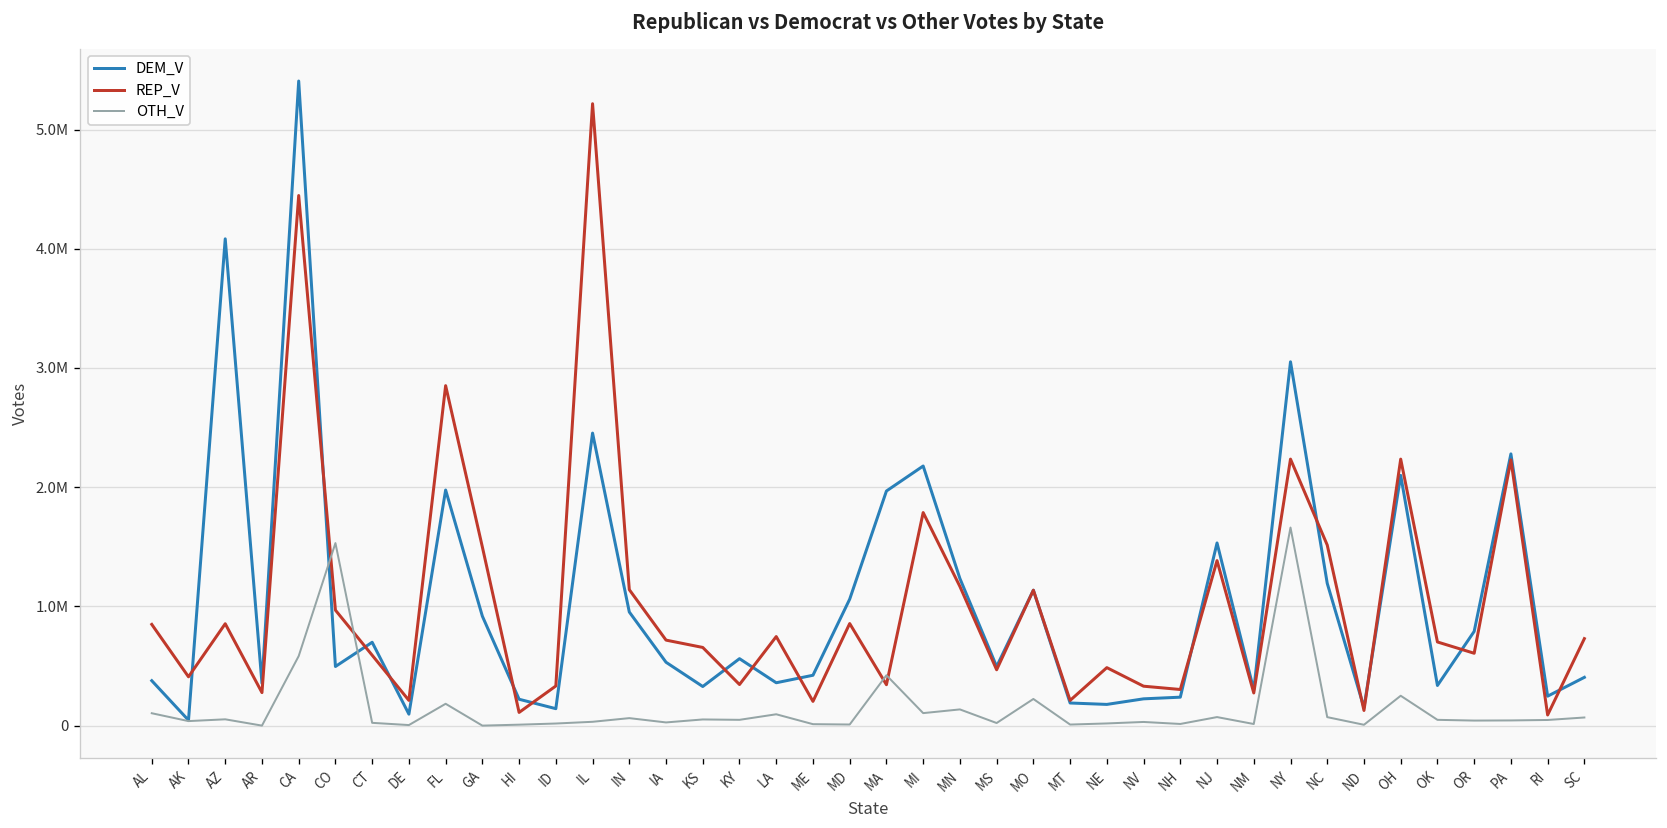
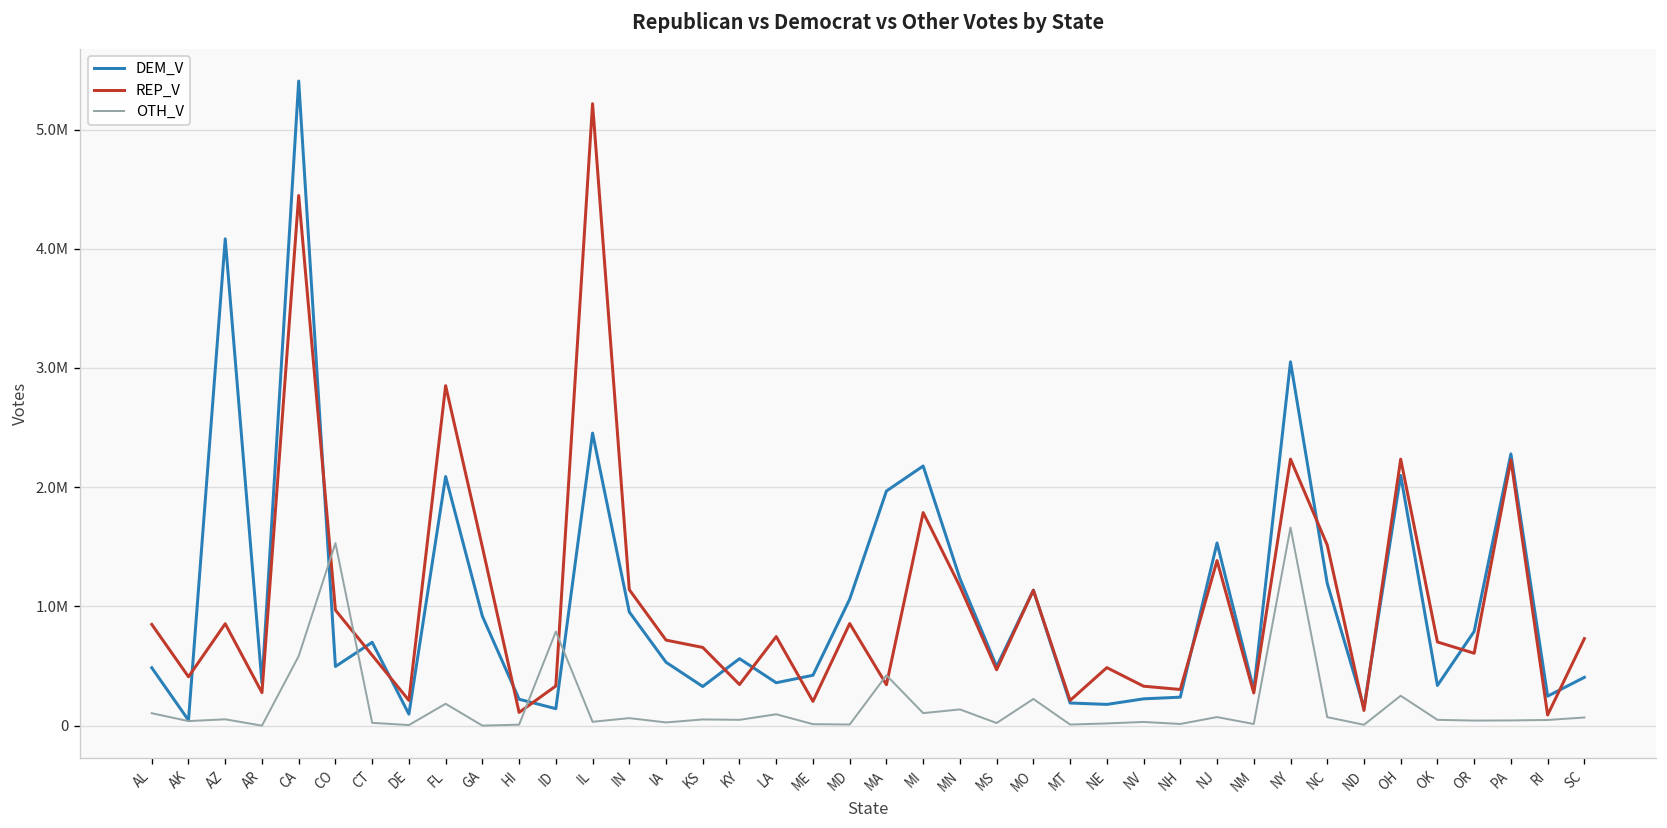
  {
    "DEM_V": {
-     "AL": 400000,
+     "AL": 500000,
      "AZ": 4100000,
      "AR": 400000,
      "CA": 5400000,
      "CO": 500000,
      "CT": 700000,
      "DE": 100000,
-     "FL": 2000000,
+     "FL": 2100000,
      "GA": 900000,
      "HI": 200000,
      "ID": 100000,
      "IL": 2500000,
      "IN": 1000000,
      "IA": 500000,
      "KS": 300000,
      "KY": 600000,
      "LA": 400000,
      "ME": 400000,
      "MD": 1100000,
      "MA": 2000000,
      "MI": 2200000,
      "MN": 1200000,
      "MS": 500000,
      "NE": 200000,
      "NV": 200000,
      "NH": 200000,
      "NJ": 1500000,
      "NM": 300000,
      "NY": 3100000,
      "NC": 1200000,
      "OH": 2100000,
      "OK": 300000,
      "OR": 800000,
      "PA": 2300000,
      "RI": 200000,
      "SC": 400000
    },
    "REP_V": {
      "AL": 800000,
      "AK": 400000,
      "AZ": 900000,
      "AR": 300000,
      "CA": 4400000,
      "CO": 1000000,
      "CT": 600000,
      "DE": 200000,
      "FL": 2900000,
      "GA": 1500000,
      "HI": 100000,
      "ID": 300000,
      "IL": 5200000,
      "IN": 1100000,
      "IA": 700000,
      "KS": 700000,
      "KY": 300000,
      "LA": 700000,
      "ME": 200000,
      "MD": 900000,
      "MA": 300000,
      "MI": 1800000,
      "MN": 1200000,
      "MS": 500000,
      "NE": 500000,
      "NV": 300000,
      "NH": 300000,
      "NJ": 1400000,
      "NM": 300000,
      "NY": 2200000,
      "NC": 1500000,
      "OH": 2200000,
      "OK": 700000,
      "OR": 600000,
      "PA": 2200000,
      "RI": 100000,
      "SC": 700000
    },
    "OTH_V": {
      "AL": 100000,
      "AZ": 100000,
      "AR": 0,
      "CA": 600000,
      "CO": 1500000,
      "CT": 0,
      "DE": 0,
      "FL": 200000,
      "GA": 0,
      "HI": 0,
-     "ID": 0,
+     "ID": 800000,
      "IL": 0,
      "IN": 100000,
      "IA": 0,
      "KS": 100000,
      "KY": 0,
      "LA": 100000,
      "ME": 0,
      "MD": 0,
      "MA": 400000,
      "MI": 100000,
      "MN": 100000,
      "MS": 0,
      "MO": 200000,
      "MT": 0,
      "NE": 0,
      "NV": 0,
      "NH": 0,
      "NJ": 100000,
      "NM": 0,
      "NY": 1700000,
      "NC": 100000,
      "ND": 0,
      "OH": 300000,
      "OK": 0,
      "OR": 0,
      "PA": 0,
      "RI": 0,
      "SC": 100000
    }
  }
